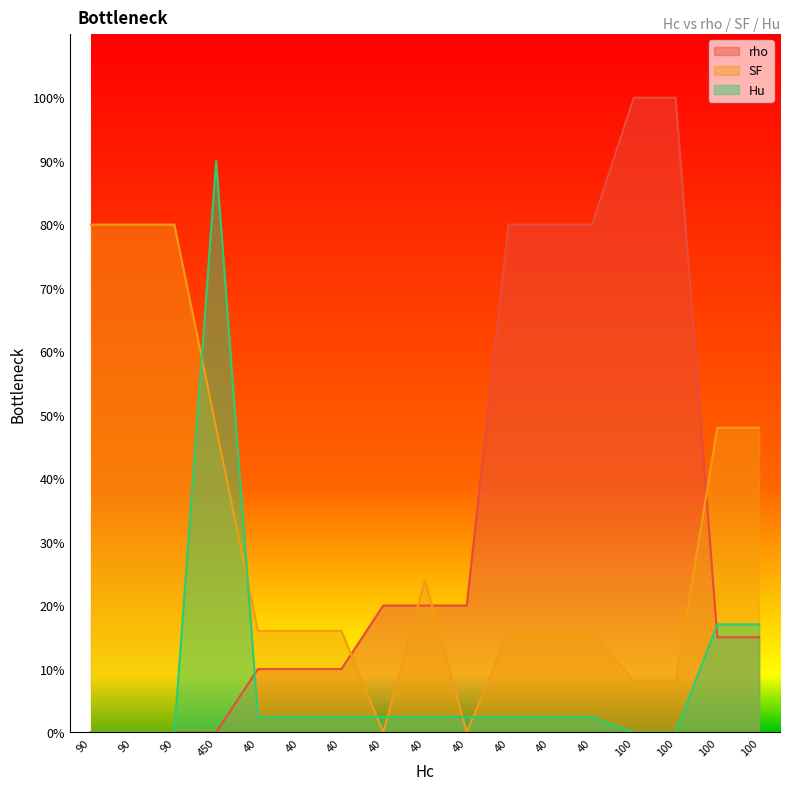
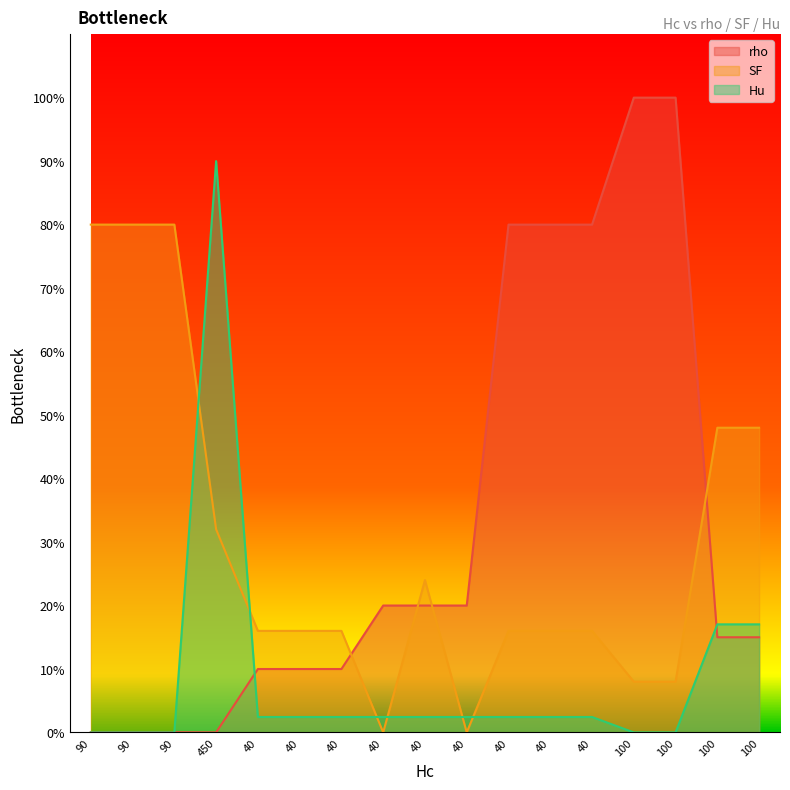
  {
    "rho": {
      "450": "0%"
    },
    "SF": {
-     "450": "48%"
+     "450": "32%"
    },
    "Hu": {
      "450": "90%"
    }
  }
